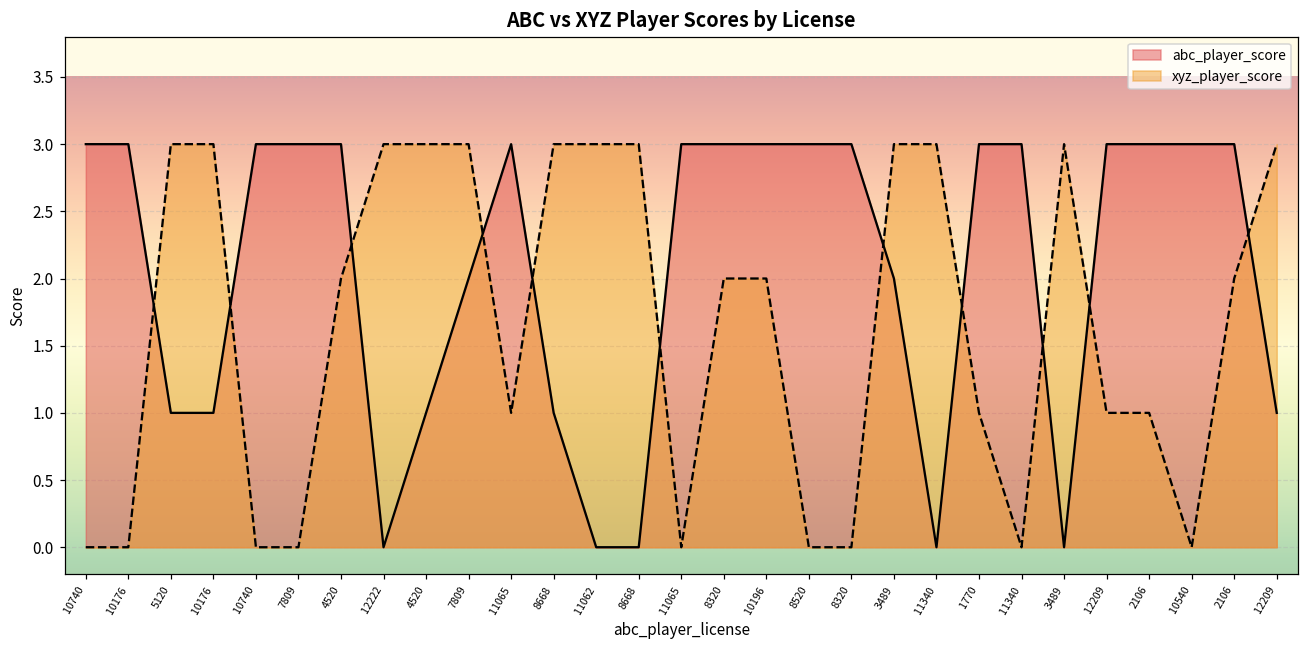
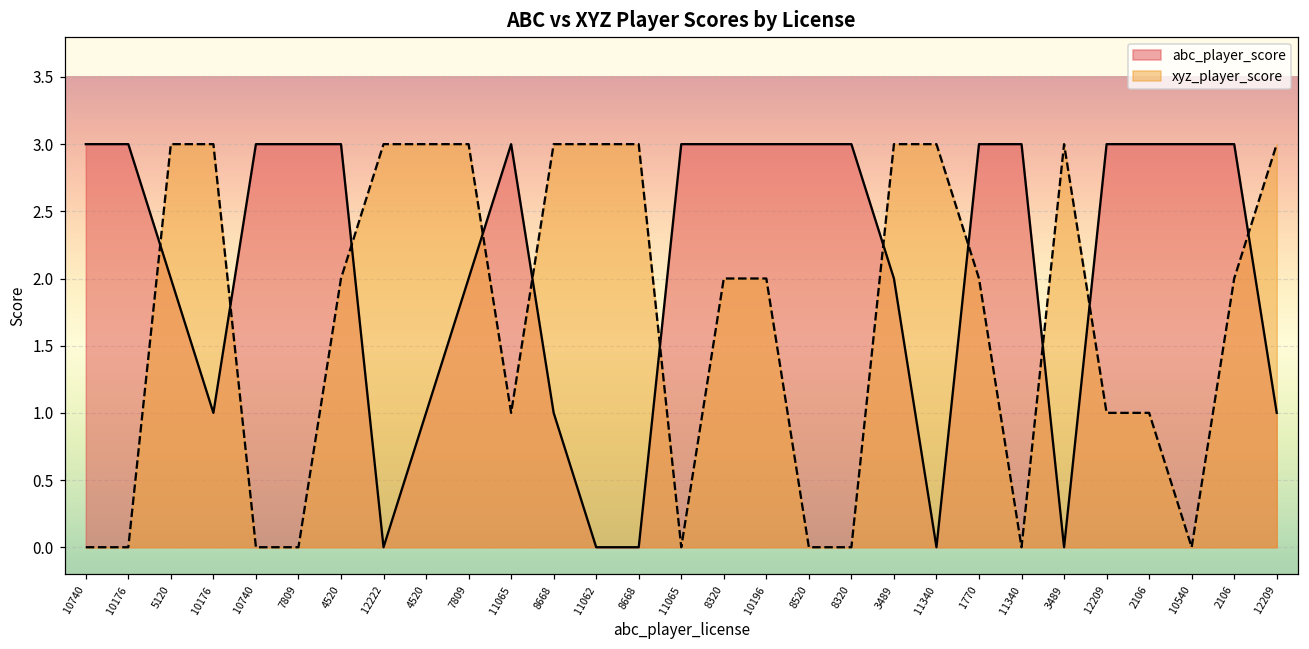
  {
    "abc_player_score": {
-     "5120": 1,
+     "5120": 2,
      "12222": 0,
      "11062": 0,
      "10196": 3,
      "8520": 3,
      "1770": 3,
      "10540": 3
    },
    "xyz_player_score": {
      "5120": 3,
      "12222": 3,
      "11062": 3,
      "10196": 2,
      "8520": 0,
-     "1770": 1,
+     "1770": 2,
      "10540": 0
    }
  }
